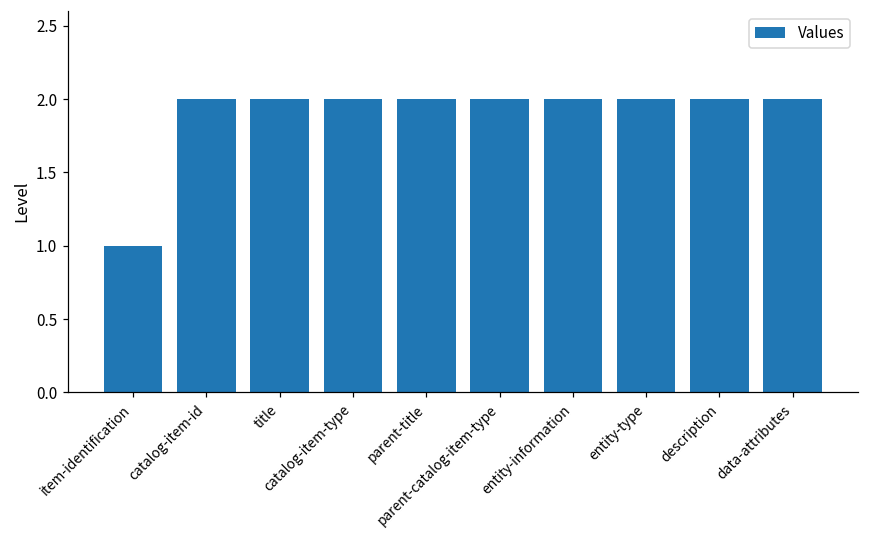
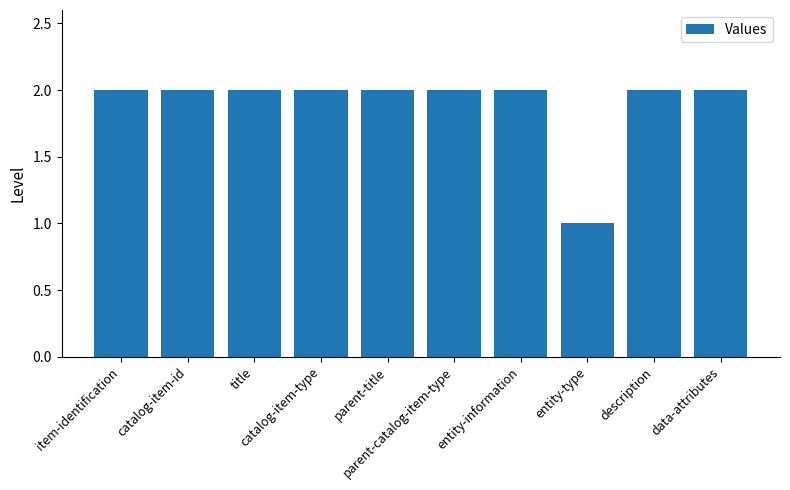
  {
-   "item-identification": 1,
+   "item-identification": 2,
    "catalog-item-id": 2,
    "title": 2,
    "catalog-item-type": 2,
    "parent-title": 2,
    "parent-catalog-item-type": 2,
    "entity-information": 2,
-   "entity-type": 2,
+   "entity-type": 1,
    "description": 2,
    "data-attributes": 2
  }
